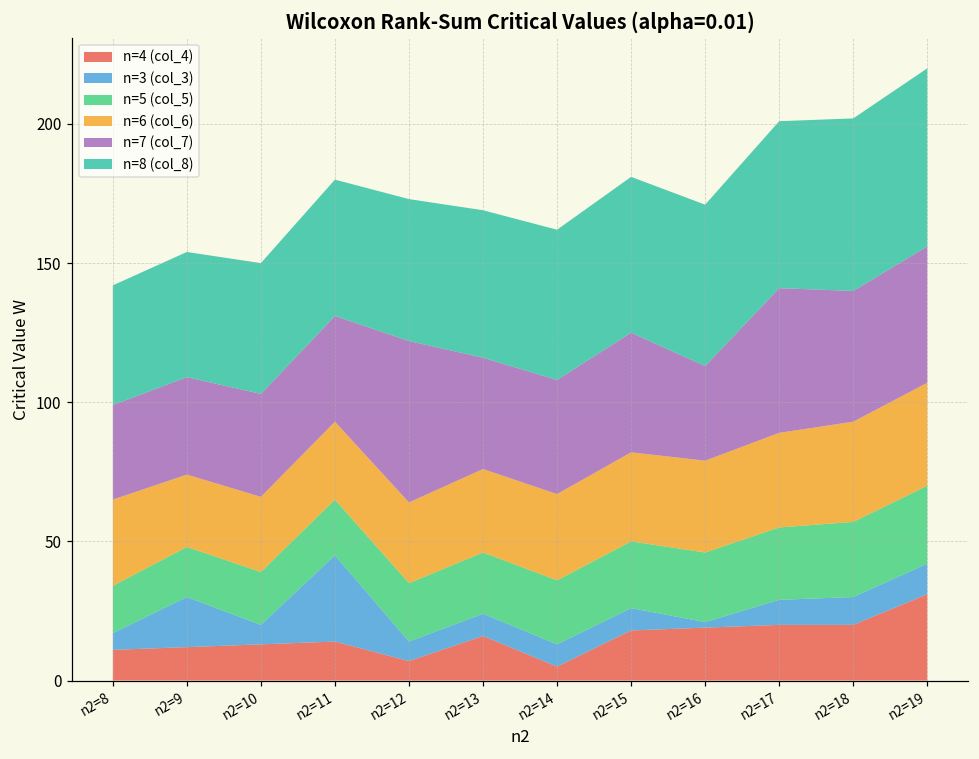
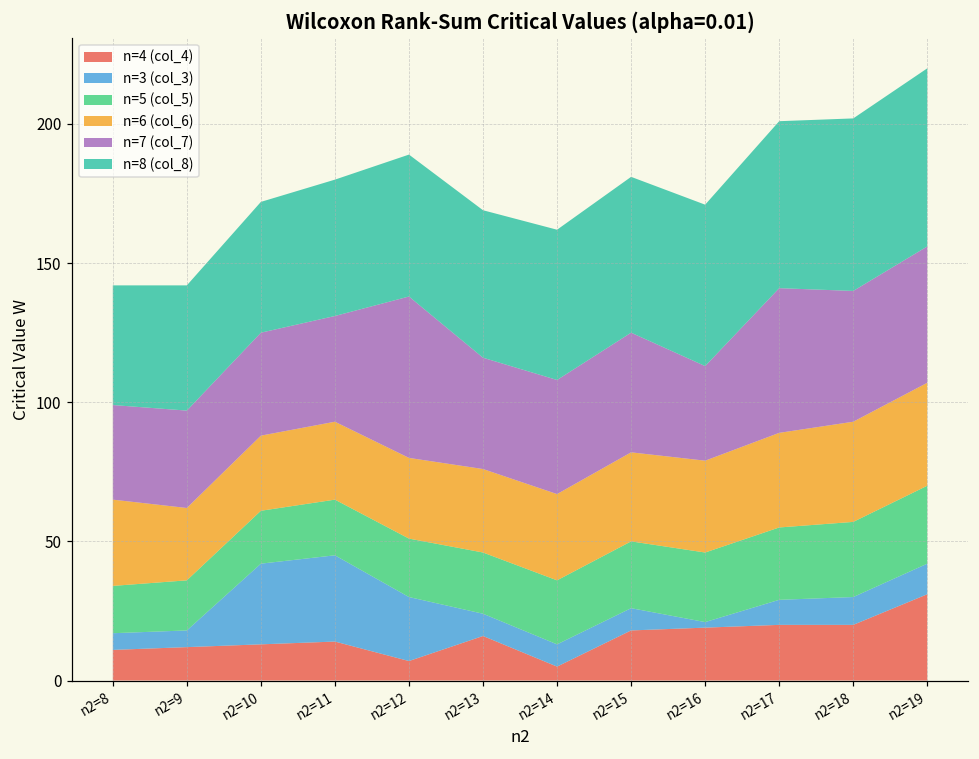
  {
    "n=4 (col_4)": {
      "n2=8": 11,
      "n2=9": 12,
      "n2=10": 13,
      "n2=11": 14,
      "n2=12": 7,
      "n2=13": 16,
      "n2=14": 5,
      "n2=15": 18,
      "n2=16": 19,
      "n2=17": 20,
      "n2=18": 20,
      "n2=19": 31
    },
    "n=3 (col_3)": {
      "n2=8": 6,
-     "n2=9": 18,
-     "n2=10": 7,
+     "n2=9": 6,
+     "n2=10": 29,
      "n2=11": 31,
-     "n2=12": 7,
+     "n2=12": 23,
      "n2=13": 8,
      "n2=14": 8,
      "n2=15": 8,
      "n2=16": 2,
      "n2=17": 9,
      "n2=18": 10,
      "n2=19": 11
    },
    "n=6 (col_6)": {
      "n2=8": 31,
      "n2=9": 26,
      "n2=10": 27,
      "n2=11": 28,
      "n2=12": 29,
      "n2=13": 30,
      "n2=14": 31,
      "n2=15": 32,
      "n2=16": 33,
      "n2=17": 34,
      "n2=18": 36,
      "n2=19": 37
    },
    "n=7 (col_7)": {
      "n2=8": 34,
      "n2=9": 35,
      "n2=10": 37,
      "n2=11": 38,
      "n2=12": 58,
      "n2=13": 40,
      "n2=14": 41,
      "n2=15": 43,
      "n2=16": 34,
      "n2=17": 52,
      "n2=18": 47,
      "n2=19": 49
    }
  }
